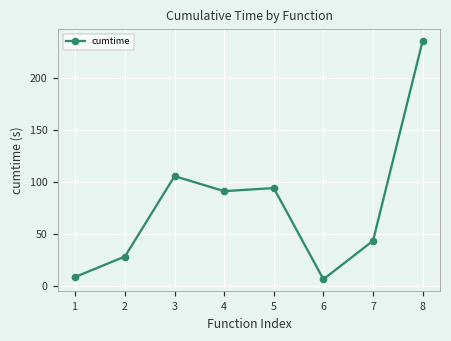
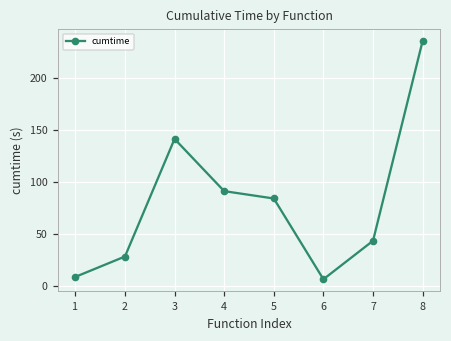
  {
    "1": 10,
    "2": 30,
-   "3": 110,
+   "3": 140,
    "4": 90,
-   "5": 90,
+   "5": 80,
    "6": 10,
    "7": 40,
    "8": 240
  }
